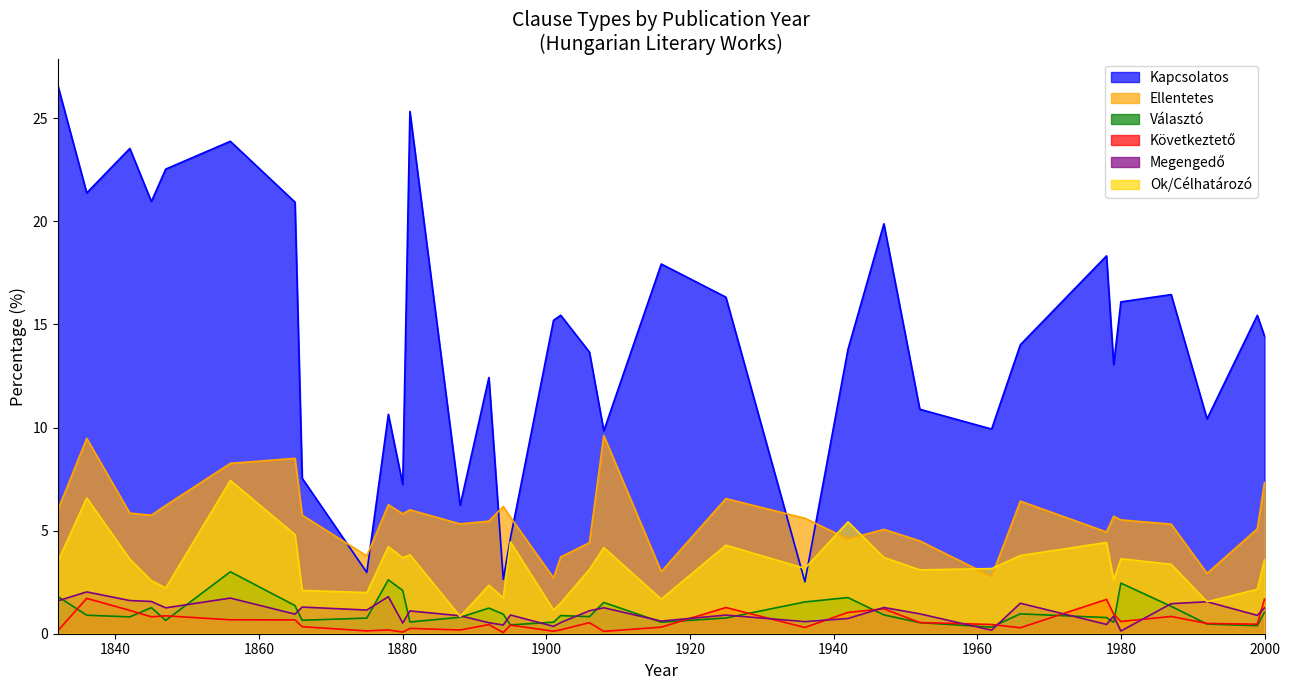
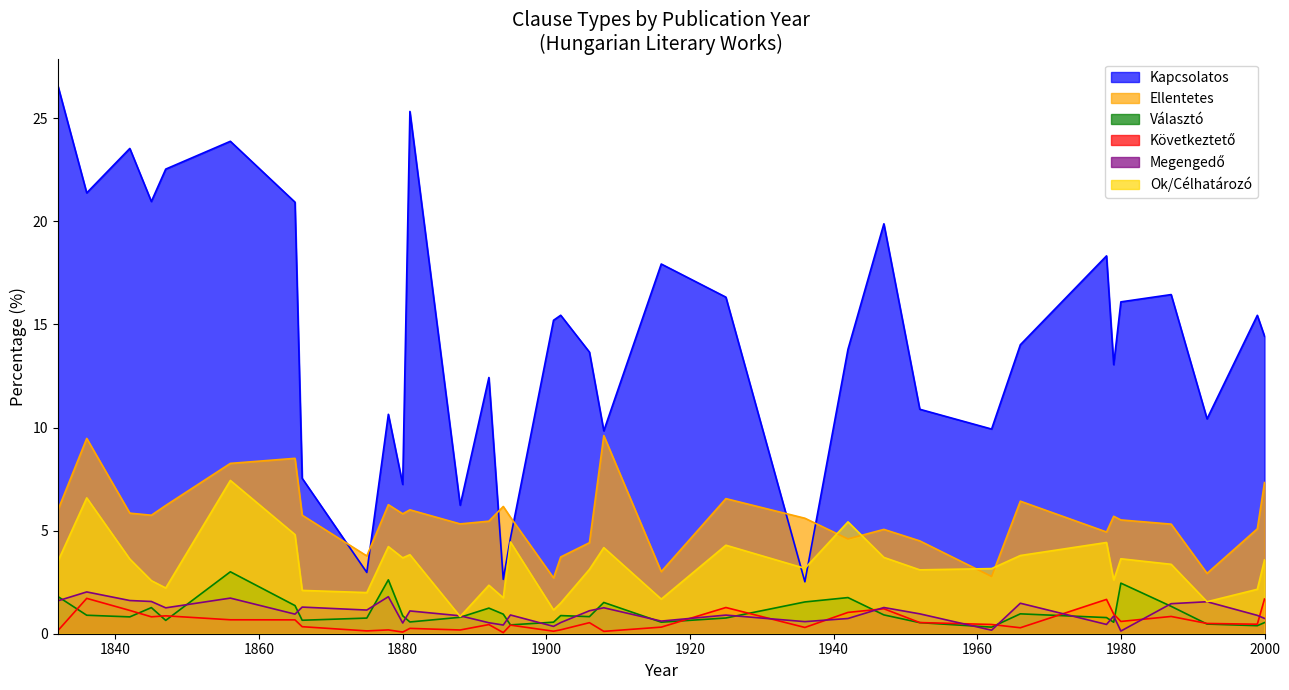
  {
    "Kapcsolatos": {
      "1880": 7.2,
      "1980": 16.1,
      "2000": 14.4
    },
    "Választó": {
-     "1880": 2.1,
+     "1880": 0.9,
      "1980": 2.5,
-     "2000": 1.0
+     "2000": 0.5
    },
    "Következtető": {
      "1880": 0.1,
      "1980": 0.6,
      "2000": 1.7
    },
    "Megengedő": {
      "1880": 0.5,
      "1980": 0.1,
-     "2000": 1.3
+     "2000": 0.7
    }
  }
